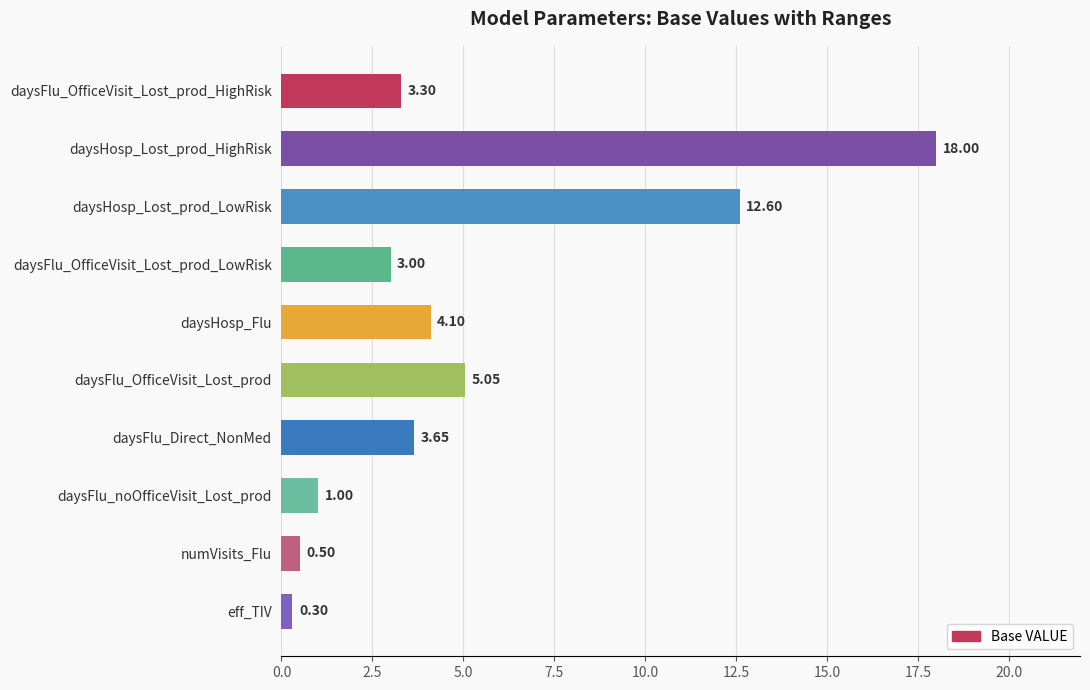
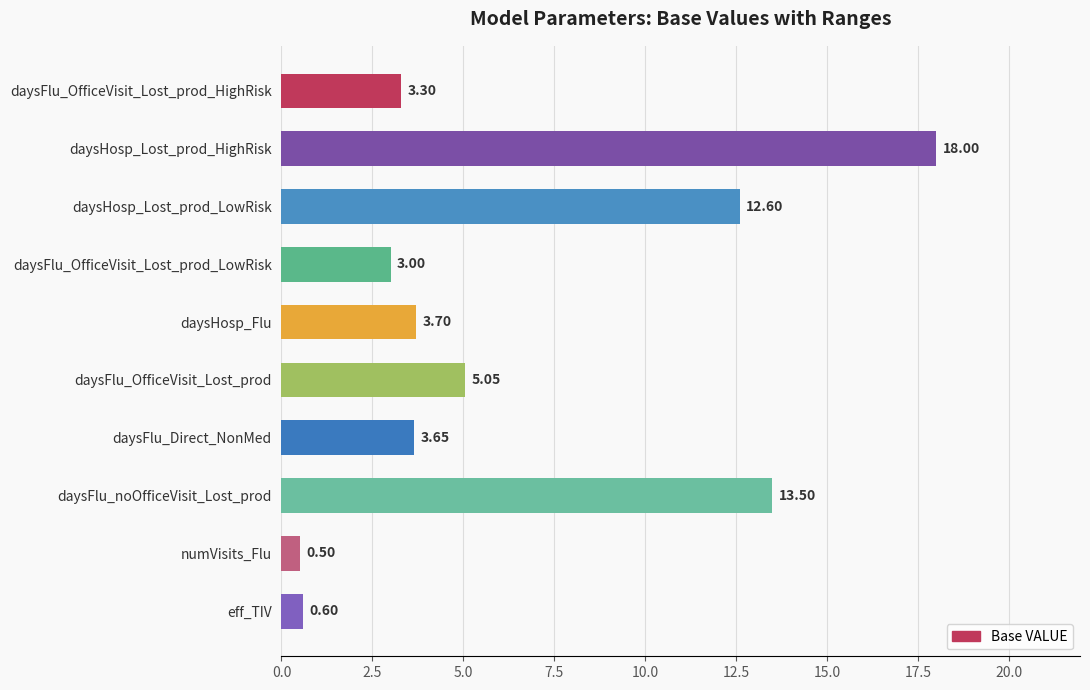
  {
    "daysFlu_OfficeVisit_Lost_prod_HighRisk": 3.30,
    "daysHosp_Lost_prod_HighRisk": 18.00,
    "daysHosp_Lost_prod_LowRisk": 12.60,
    "daysFlu_OfficeVisit_Lost_prod_LowRisk": 3.00,
-   "daysHosp_Flu": 4.10,
+   "daysHosp_Flu": 3.70,
    "daysFlu_OfficeVisit_Lost_prod": 5.05,
    "daysFlu_Direct_NonMed": 3.65,
-   "daysFlu_noOfficeVisit_Lost_prod": 1.00,
+   "daysFlu_noOfficeVisit_Lost_prod": 13.50,
    "numVisits_Flu": 0.50,
-   "eff_TIV": 0.30
+   "eff_TIV": 0.60
  }
